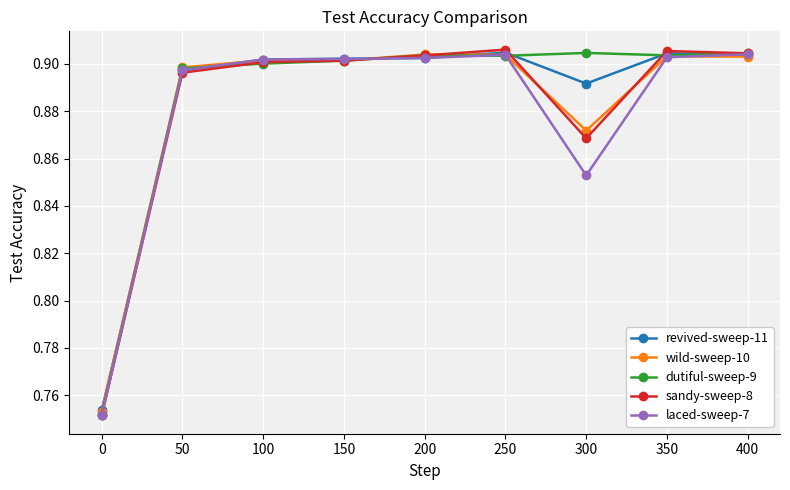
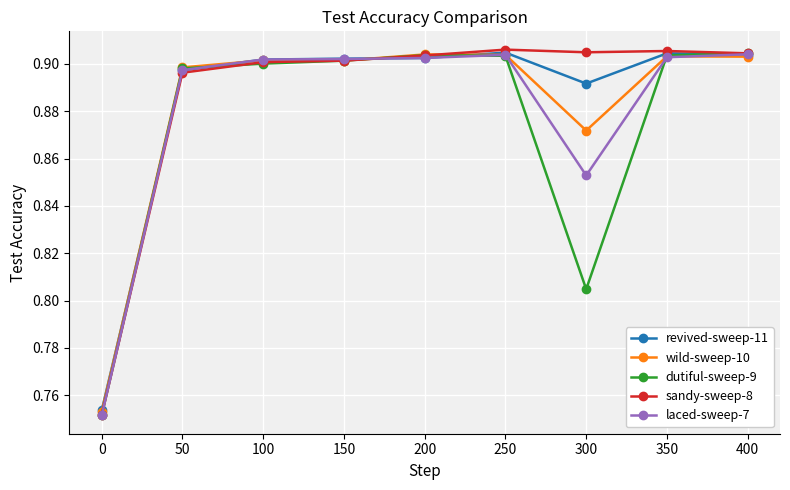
  {
    "revived-sweep-11": {
      "300": 0.892
    },
    "wild-sweep-10": {
      "300": 0.872
    },
    "dutiful-sweep-9": {
-     "300": 0.905
+     "300": 0.805
    },
    "sandy-sweep-8": {
      "250": 0.906,
-     "300": 0.869
+     "300": 0.905
    },
    "laced-sweep-7": {
      "300": 0.853
    }
  }
